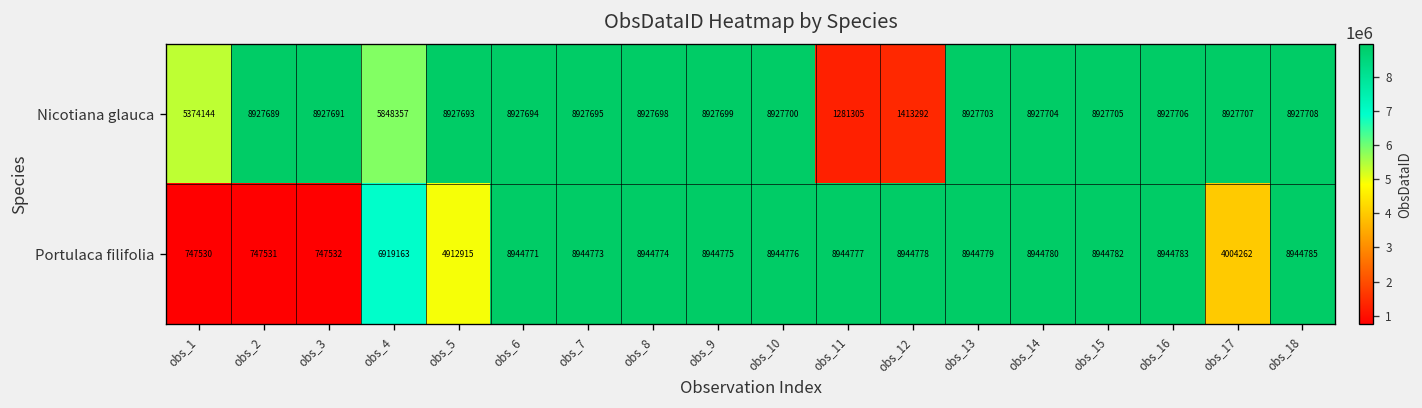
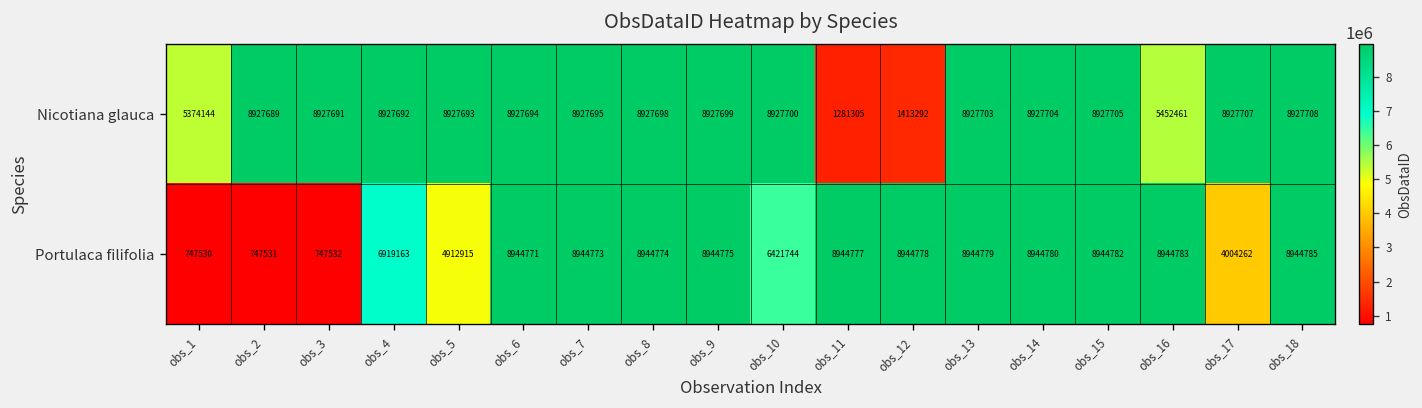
  {
    "Nicotiana glauca": {
      "obs_1": 5374144,
      "obs_2": 8927689,
      "obs_3": 8927691,
-     "obs_4": 5848357,
+     "obs_4": 8927692,
      "obs_5": 8927693,
      "obs_6": 8927694,
      "obs_7": 8927695,
      "obs_8": 8927698,
      "obs_9": 8927699,
      "obs_10": 8927700,
      "obs_11": 1281305,
      "obs_12": 1413292,
      "obs_13": 8927703,
      "obs_14": 8927704,
      "obs_15": 8927705,
-     "obs_16": 8927706,
+     "obs_16": 5452461,
      "obs_17": 8927707,
      "obs_18": 8927708
    },
    "Portulaca filifolia": {
      "obs_1": 747530,
      "obs_2": 747531,
      "obs_3": 747532,
      "obs_4": 6919163,
      "obs_5": 4912915,
      "obs_6": 8944771,
      "obs_7": 8944773,
      "obs_8": 8944774,
      "obs_9": 8944775,
-     "obs_10": 8944776,
+     "obs_10": 6421744,
      "obs_11": 8944777,
      "obs_12": 8944778,
      "obs_13": 8944779,
      "obs_14": 8944780,
      "obs_15": 8944782,
      "obs_16": 8944783,
      "obs_17": 4004262,
      "obs_18": 8944785
    }
  }
